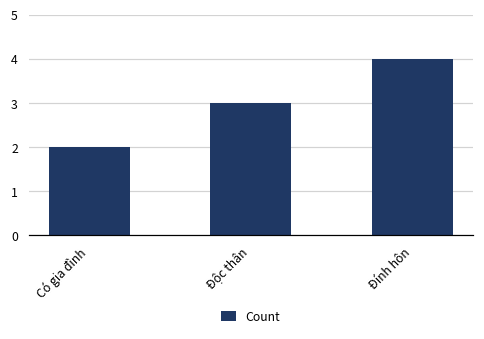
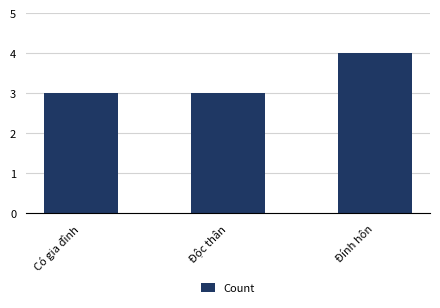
  {
-   "Có gia đình": 2,
+   "Có gia đình": 3,
    "Độc thân": 3,
    "Đính hôn": 4
  }
